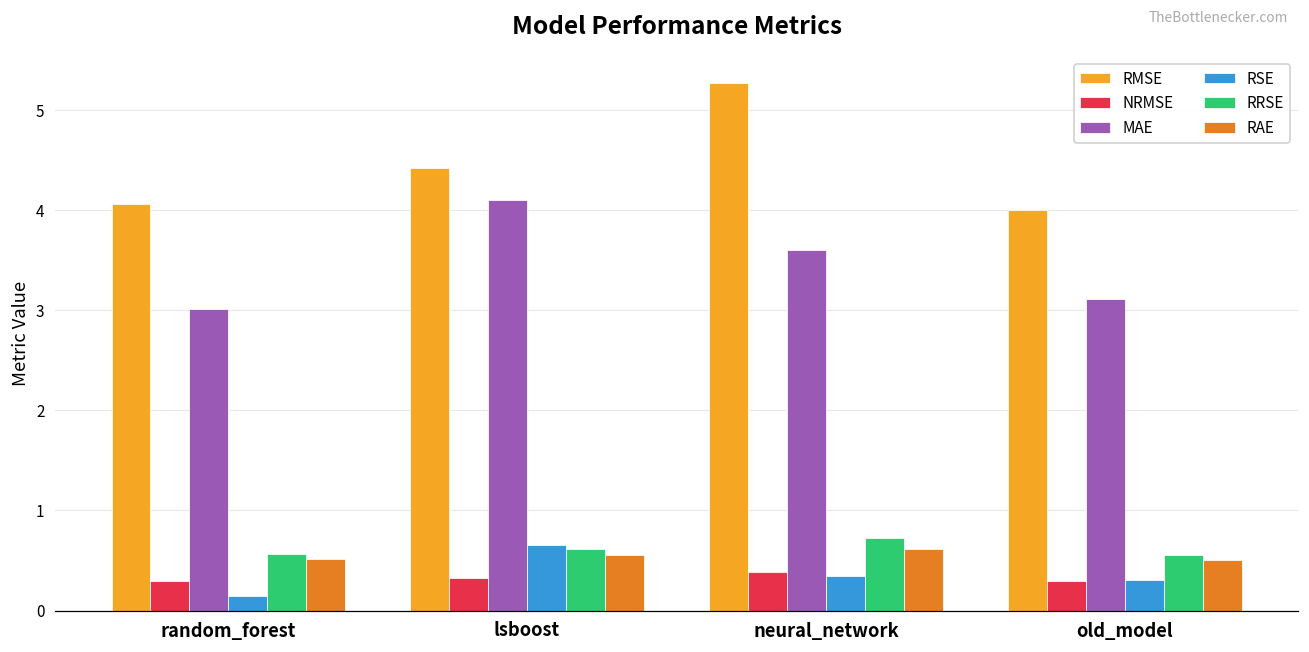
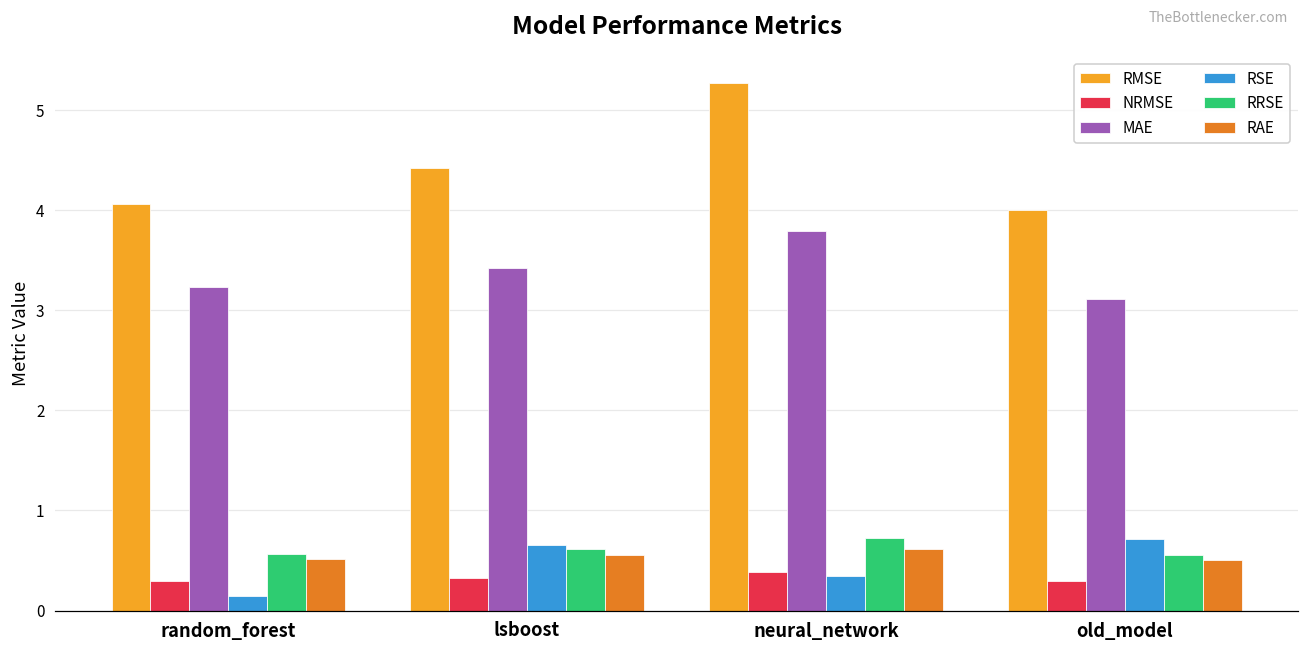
  {
    "NRMSE": {
      "random_forest": 0.3,
      "lsboost": 0.3,
      "neural_network": 0.4,
      "old_model": 0.3
    },
    "MAE": {
-     "random_forest": 3.0,
-     "lsboost": 4.1,
-     "neural_network": 3.6,
+     "random_forest": 3.2,
+     "lsboost": 3.4,
+     "neural_network": 3.8,
      "old_model": 3.1
    },
    "RSE": {
      "random_forest": 0.1,
      "lsboost": 0.7,
      "neural_network": 0.3,
-     "old_model": 0.3
+     "old_model": 0.7
    },
    "RRSE": {
      "random_forest": 0.6,
      "lsboost": 0.6,
      "neural_network": 0.7,
      "old_model": 0.6
    }
  }
